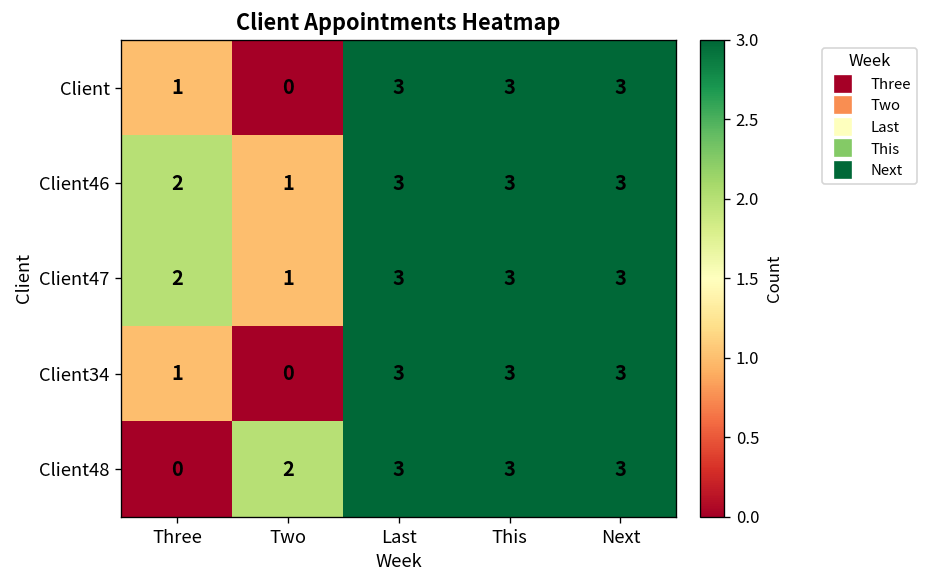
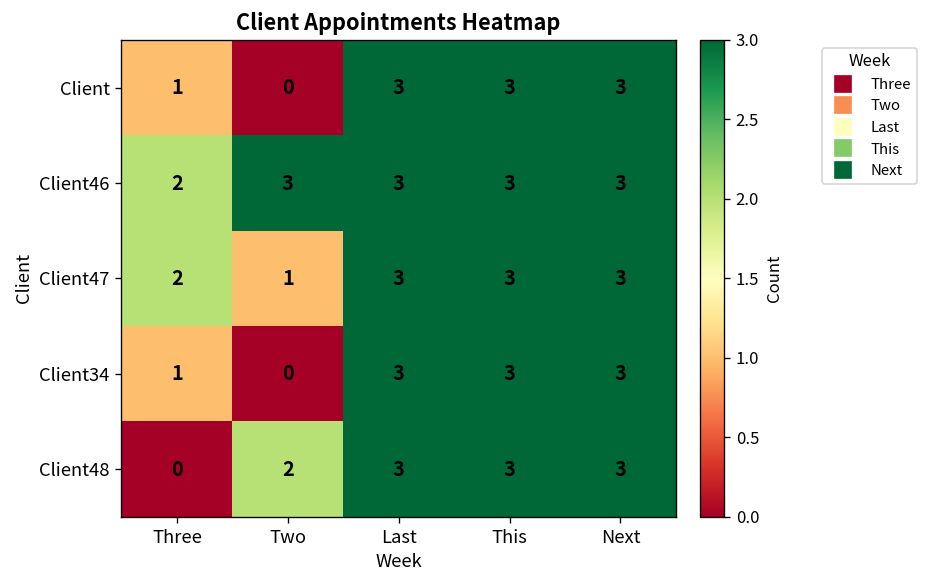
  {
    "Client": {
      "Three": 1,
      "Two": 0,
      "Last": 3,
      "This": 3,
      "Next": 3
    },
    "Client46": {
      "Three": 2,
-     "Two": 1,
+     "Two": 3,
      "Last": 3,
      "This": 3,
      "Next": 3
    },
    "Client47": {
      "Three": 2,
      "Two": 1,
      "Last": 3,
      "This": 3,
      "Next": 3
    },
    "Client34": {
      "Three": 1,
      "Two": 0,
      "Last": 3,
      "This": 3,
      "Next": 3
    },
    "Client48": {
      "Three": 0,
      "Two": 2,
      "Last": 3,
      "This": 3,
      "Next": 3
    }
  }
